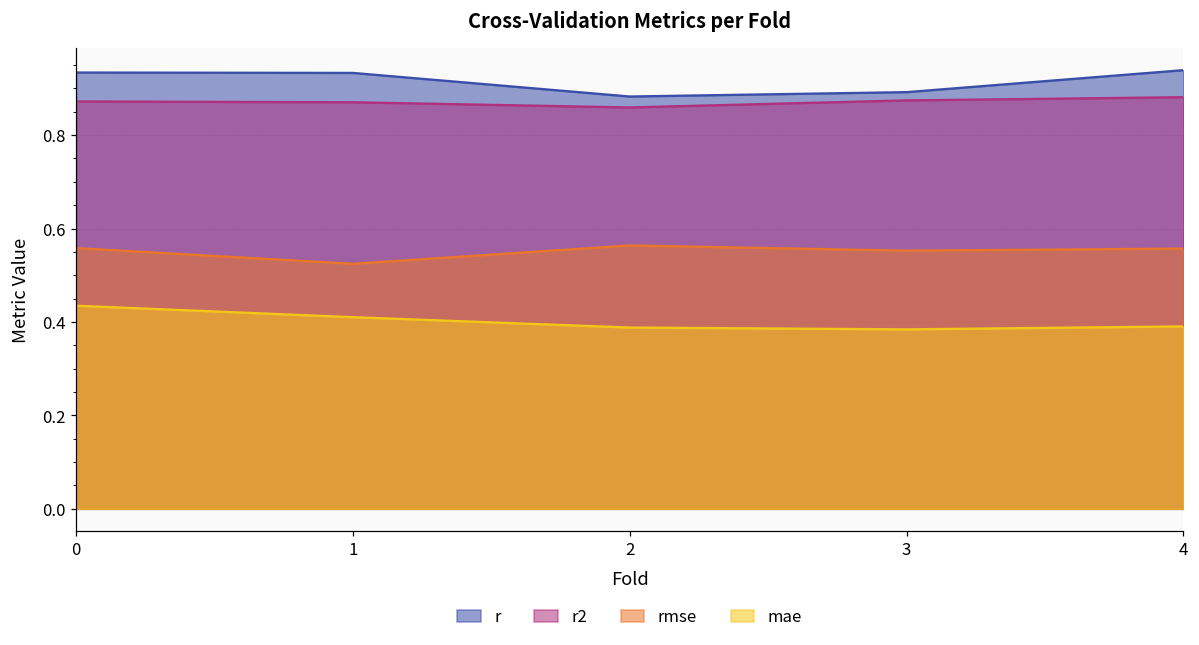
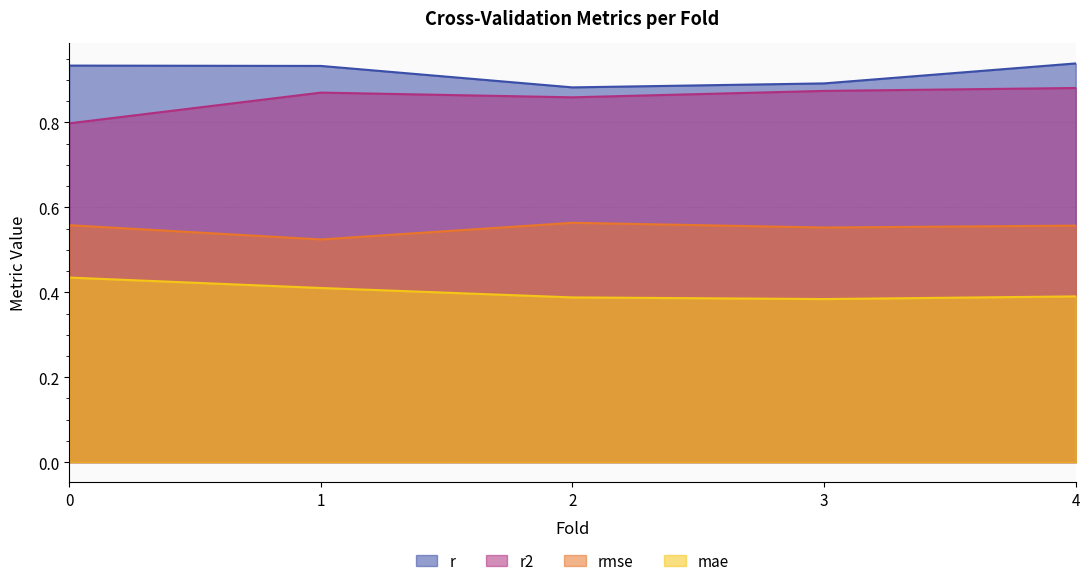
  {
    "r": {
      "0": 0.93,
      "1": 0.93,
      "2": 0.88,
      "3": 0.89,
      "4": 0.94
    },
    "r2": {
-     "0": 0.87,
+     "0": 0.80,
      "1": 0.87,
      "2": 0.86,
      "3": 0.87,
      "4": 0.88
    },
    "rmse": {
      "0": 0.56,
      "1": 0.52,
      "2": 0.56,
      "3": 0.55,
      "4": 0.56
    },
    "mae": {
      "0": 0.43,
      "1": 0.41,
      "2": 0.39,
      "3": 0.38,
      "4": 0.39
    }
  }
